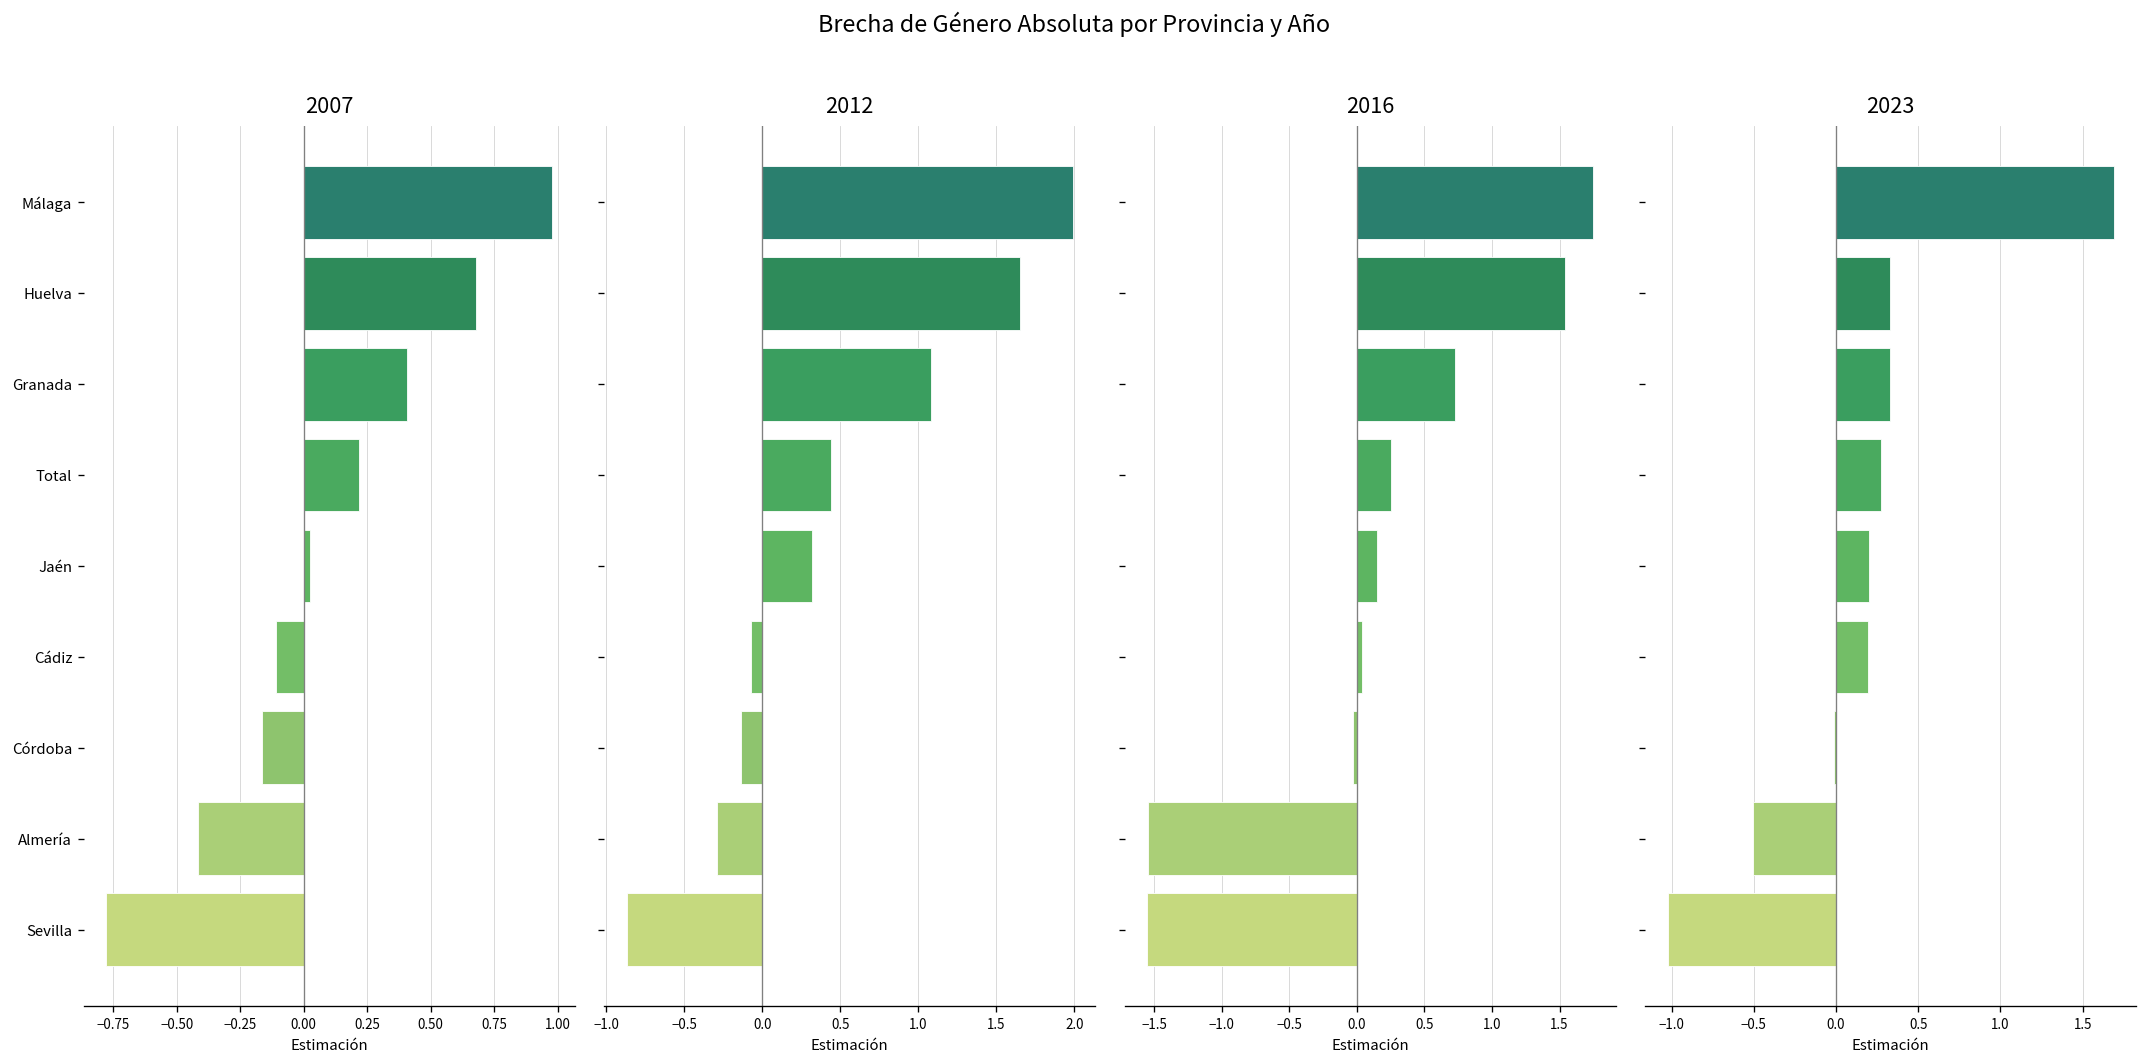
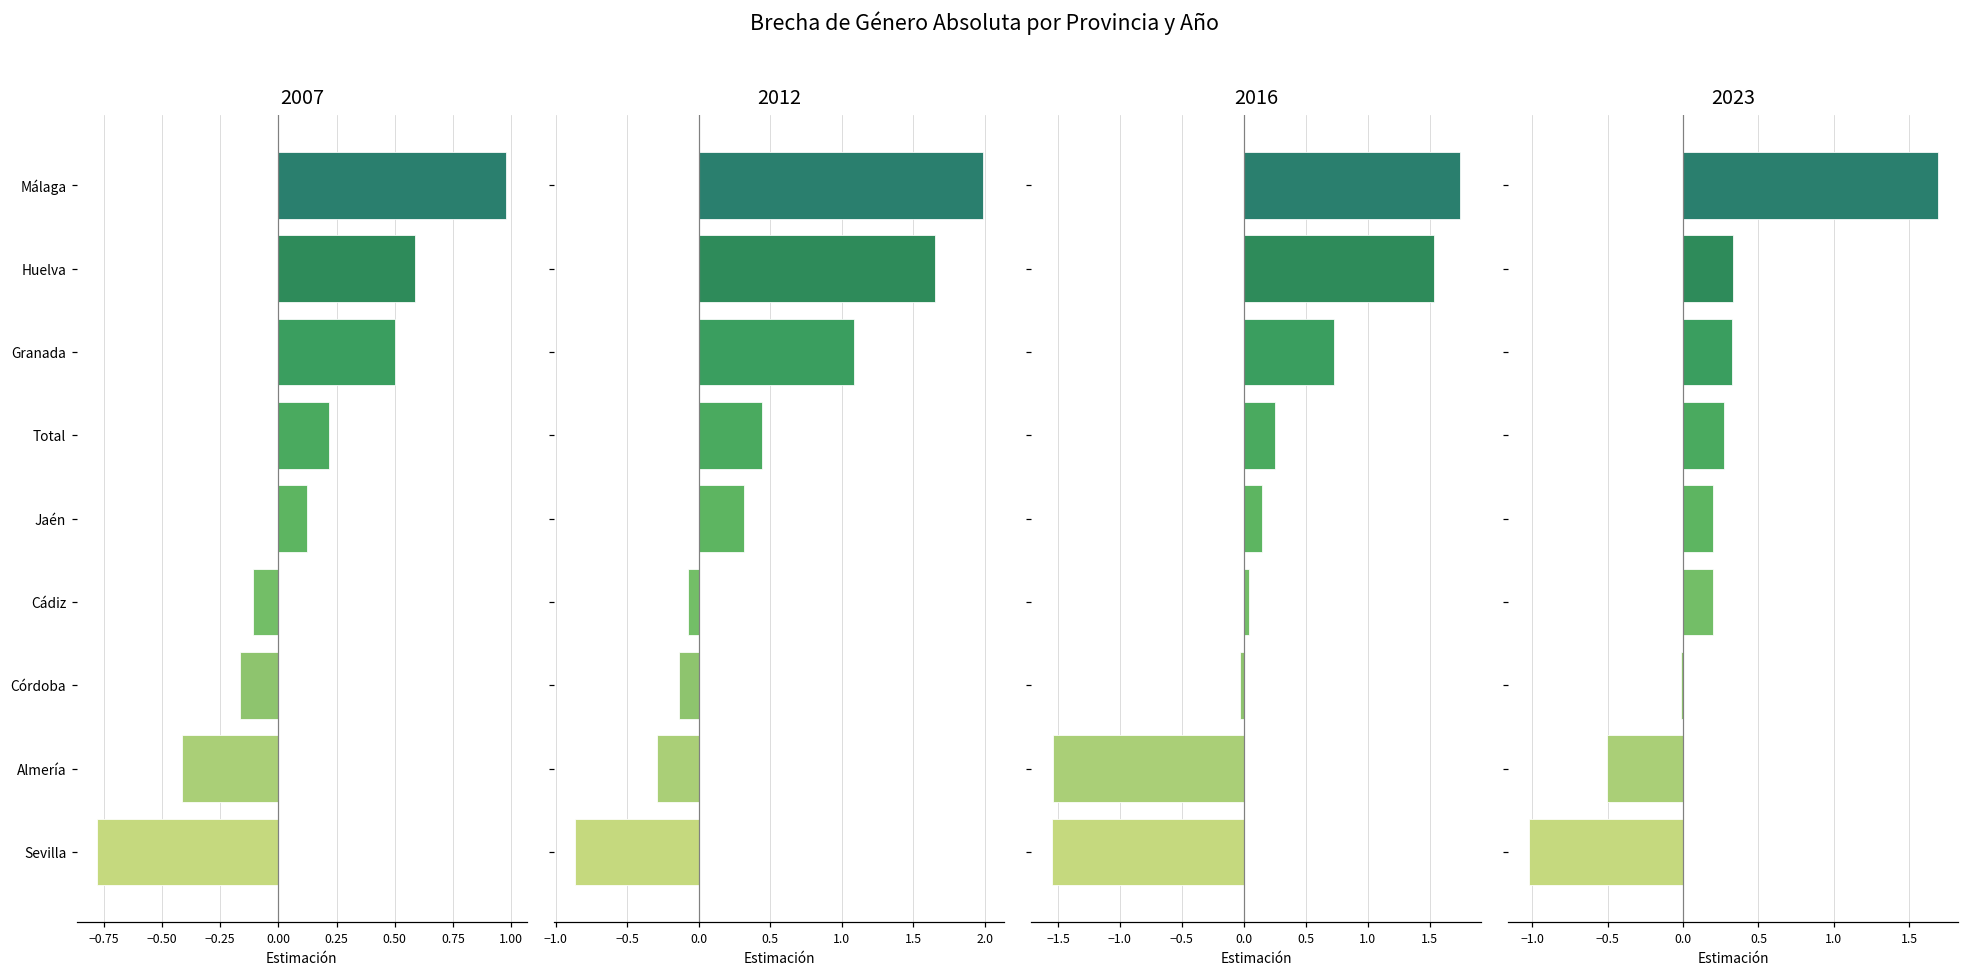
  {
    "2007": {
      "Málaga": 0.98,
-     "Huelva": 0.68,
-     "Granada": 0.41,
+     "Huelva": 0.59,
+     "Granada": 0.50,
      "Total": 0.22,
-     "Jaén": 0.02,
+     "Jaén": 0.12,
      "Cádiz": -0.11,
      "Córdoba": -0.16,
      "Almería": -0.42,
      "Sevilla": -0.78
    }
  }
